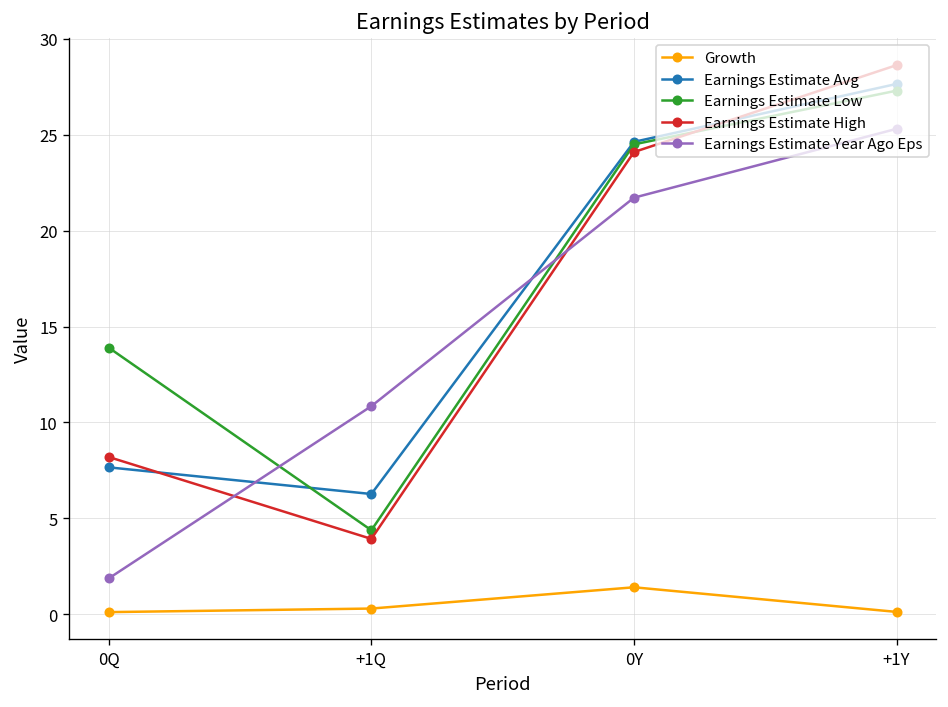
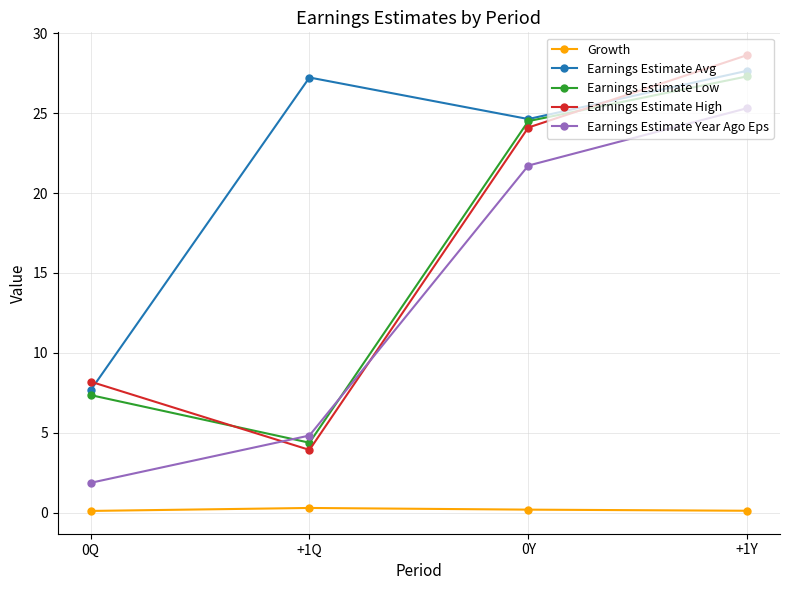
  {
    "Growth": {
      "0Q": 0.1,
      "+1Q": 0.3,
-     "0Y": 1.4,
+     "0Y": 0.2,
      "+1Y": 0.1
    },
    "Earnings Estimate Avg": {
      "0Q": 7.7,
-     "+1Q": 6.3
+     "+1Q": 27.2
    },
    "Earnings Estimate Low": {
-     "0Q": 13.9,
+     "0Q": 7.4,
      "+1Q": 4.4
    },
    "Earnings Estimate High": {
      "0Q": 8.2,
      "+1Q": 3.9,
      "0Y": 24.1
    },
    "Earnings Estimate Year Ago Eps": {
      "0Q": 1.9,
-     "+1Q": 10.9,
+     "+1Q": 4.8,
      "0Y": 21.7
    }
  }
